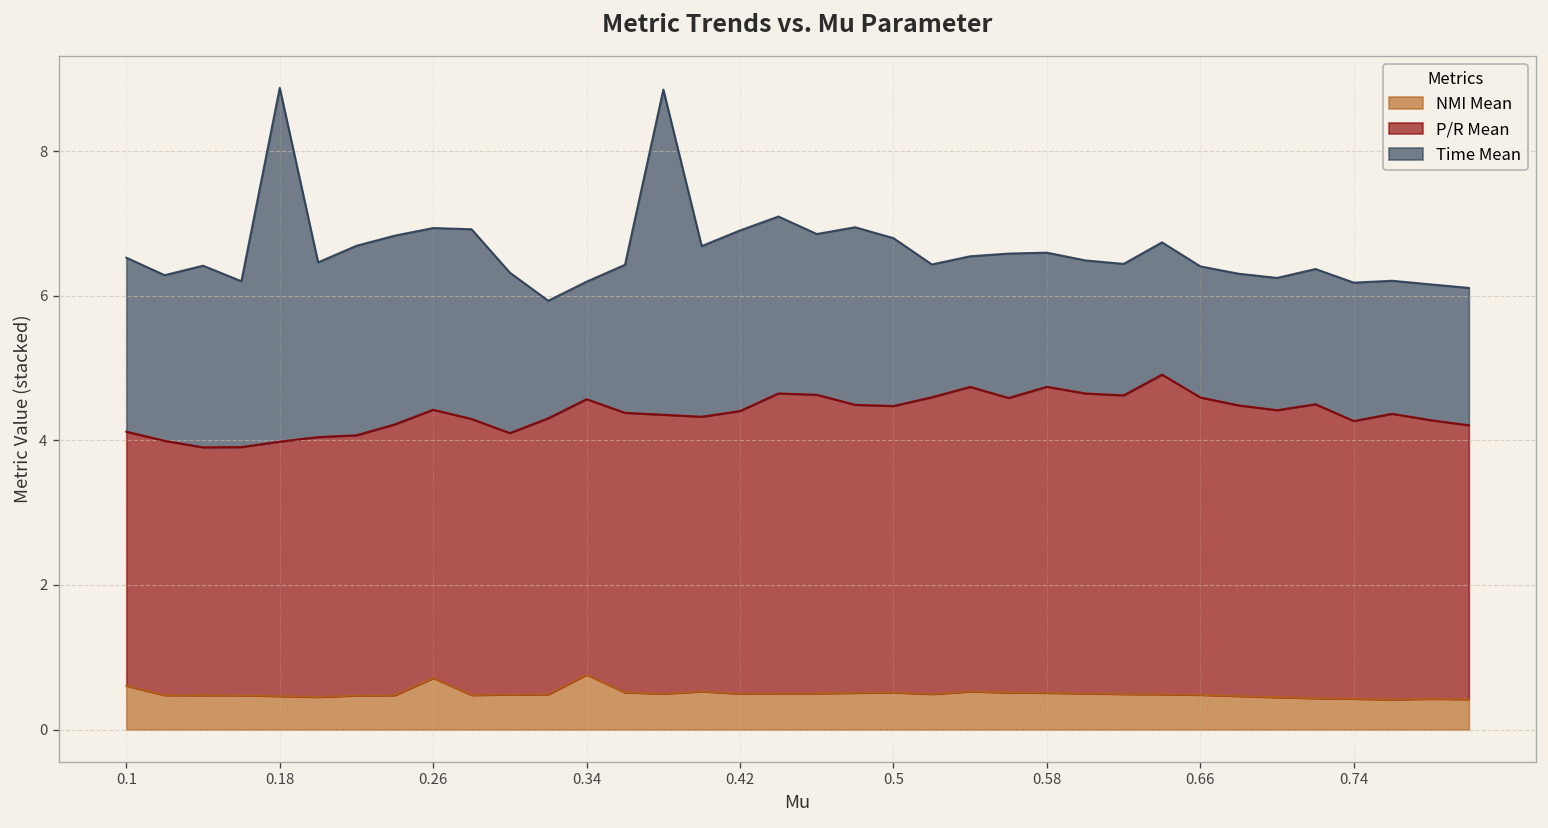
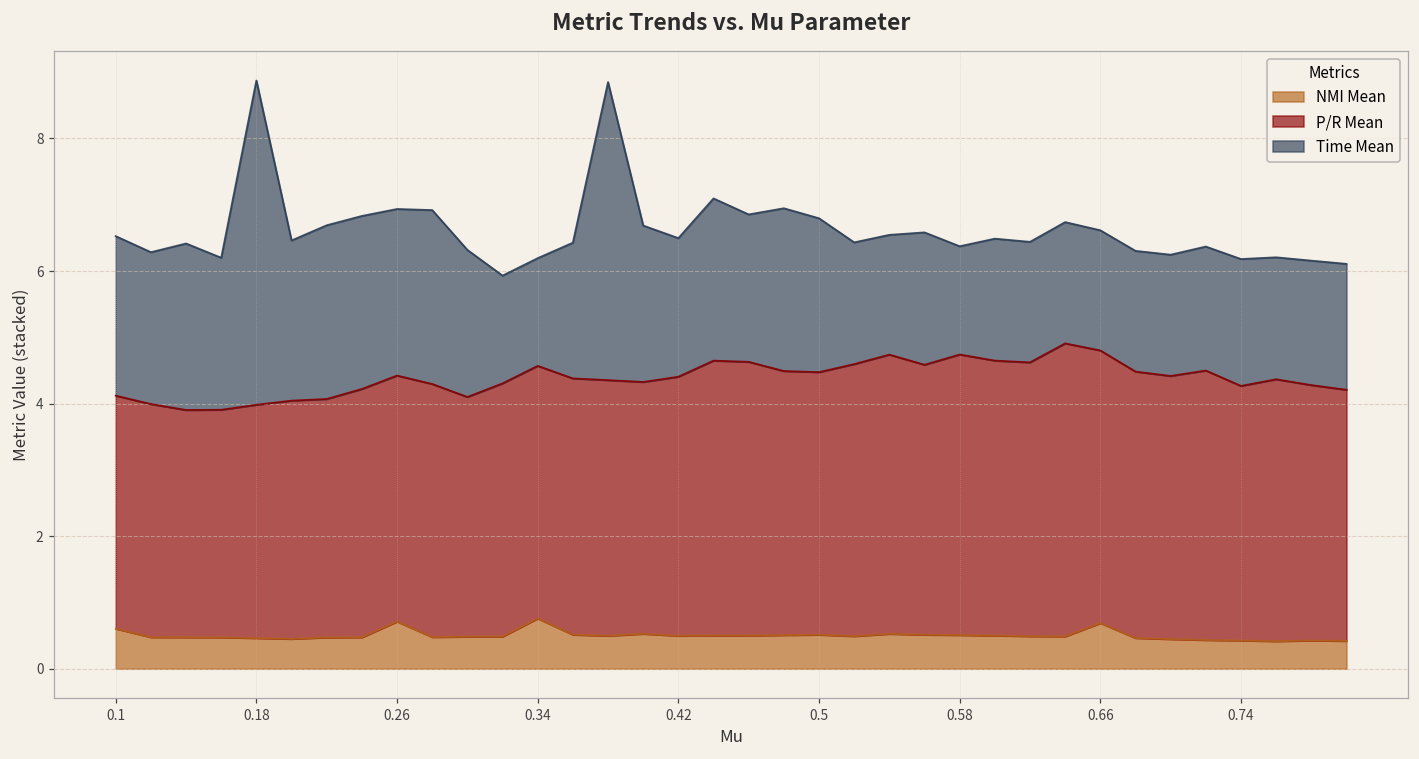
  {
    "NMI Mean": {
      "0.1": 0.6,
      "0.18": 0.5,
      "0.26": 0.7,
      "0.34": 0.8,
      "0.42": 0.5,
      "0.5": 0.5,
      "0.58": 0.5,
-     "0.66": 0.5,
+     "0.66": 0.7,
      "0.74": 0.4
    },
    "P/R Mean": {
      "0.1": 3.5,
      "0.18": 3.5,
      "0.26": 3.7,
      "0.34": 3.8,
      "0.42": 3.9,
      "0.5": 4.0,
      "0.58": 4.2,
      "0.66": 4.1,
      "0.74": 3.8
    },
    "Time Mean": {
      "0.1": 2.4,
      "0.18": 4.9,
      "0.26": 2.5,
      "0.34": 1.6,
-     "0.42": 2.5,
+     "0.42": 2.1,
      "0.5": 2.3,
-     "0.58": 1.9,
+     "0.58": 1.6,
      "0.66": 1.8,
      "0.74": 1.9
    }
  }
